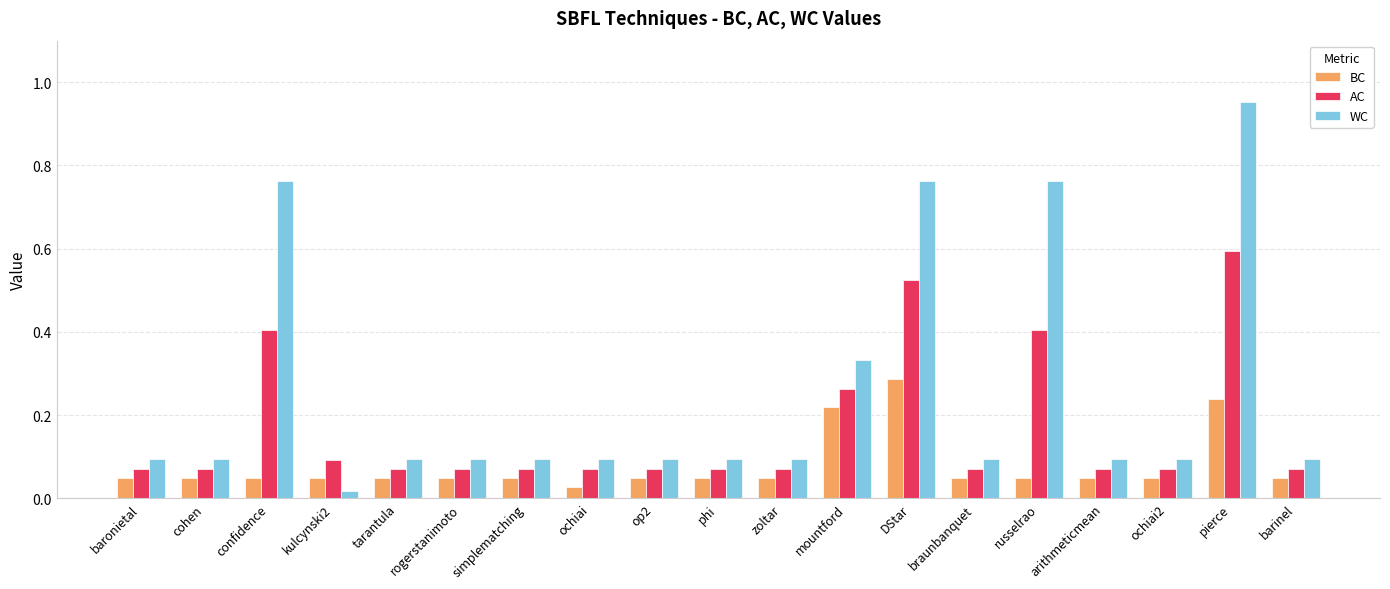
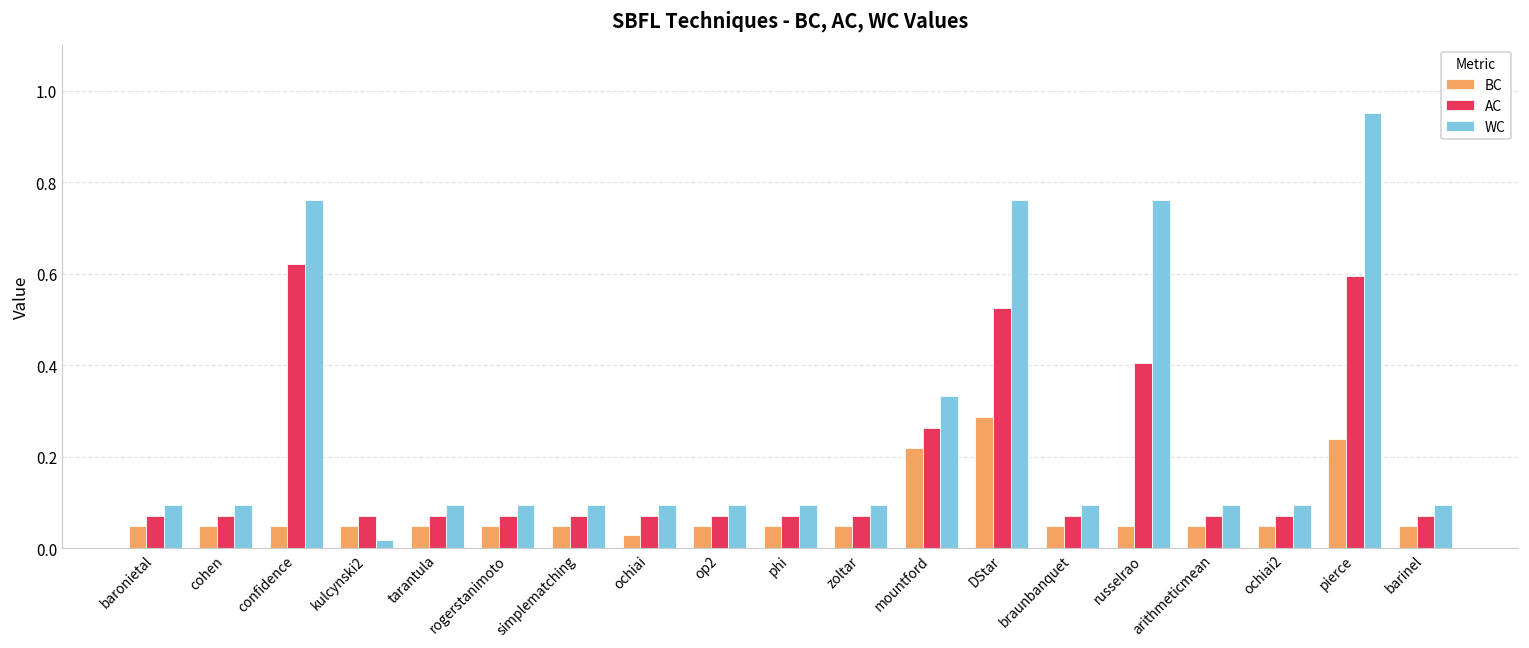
  {
    "BC": {
      "baronietal": 0.05,
      "cohen": 0.05,
      "confidence": 0.05,
      "kulcynski2": 0.05,
      "tarantula": 0.05,
      "rogerstanimoto": 0.05,
      "simplematching": 0.05,
      "ochiai": 0.03,
      "op2": 0.05,
      "phi": 0.05,
      "zoltar": 0.05,
      "mountford": 0.22,
      "DStar": 0.29,
      "braunbanquet": 0.05,
      "russelrao": 0.05,
      "arithmeticmean": 0.05,
      "ochiai2": 0.05,
      "pierce": 0.24,
      "barinel": 0.05
    },
    "AC": {
      "baronietal": 0.07,
      "cohen": 0.07,
-     "confidence": 0.41,
-     "kulcynski2": 0.09,
+     "confidence": 0.62,
+     "kulcynski2": 0.07,
      "tarantula": 0.07,
      "rogerstanimoto": 0.07,
      "simplematching": 0.07,
      "ochiai": 0.07,
      "op2": 0.07,
      "phi": 0.07,
      "zoltar": 0.07,
      "mountford": 0.26,
      "DStar": 0.52,
      "braunbanquet": 0.07,
      "russelrao": 0.41,
      "arithmeticmean": 0.07,
      "ochiai2": 0.07,
      "pierce": 0.60,
      "barinel": 0.07
    },
    "WC": {
      "baronietal": 0.10,
      "cohen": 0.10,
      "confidence": 0.76,
      "kulcynski2": 0.02,
      "tarantula": 0.10,
      "rogerstanimoto": 0.10,
      "simplematching": 0.10,
      "ochiai": 0.10,
      "op2": 0.10,
      "phi": 0.10,
      "zoltar": 0.10,
      "mountford": 0.33,
      "DStar": 0.76,
      "braunbanquet": 0.10,
      "russelrao": 0.76,
      "arithmeticmean": 0.10,
      "ochiai2": 0.10,
      "pierce": 0.95,
      "barinel": 0.10
    }
  }
